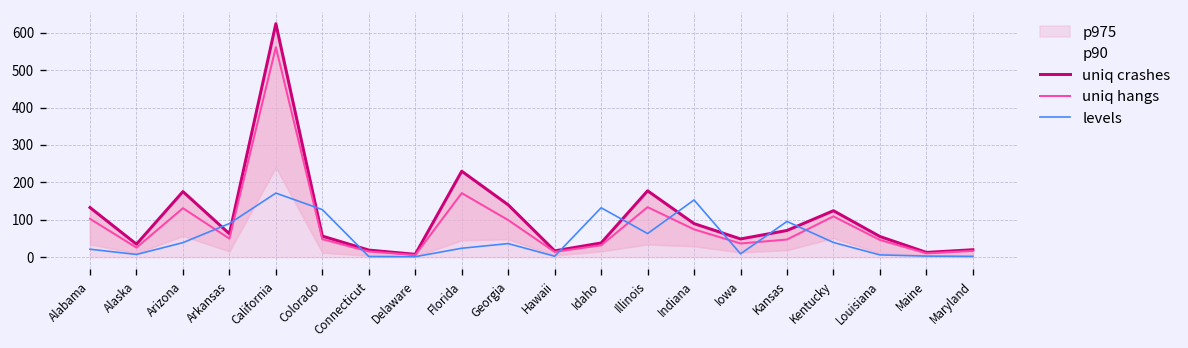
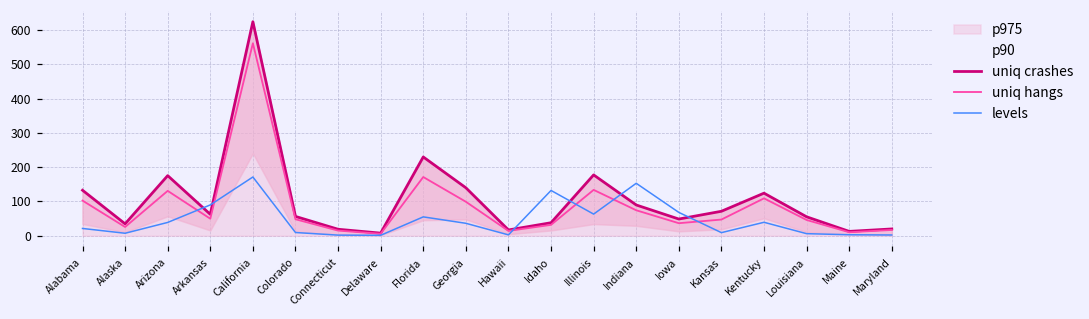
  {
    "levels": {
      "Alabama": 20,
      "Alaska": 10,
      "Arizona": 40,
      "Arkansas": 90,
      "California": 170,
-     "Colorado": 130,
+     "Colorado": 10,
      "Connecticut": 0,
-     "Florida": 20,
+     "Florida": 60,
      "Georgia": 40,
      "Hawaii": 0,
      "Idaho": 130,
      "Illinois": 60,
      "Indiana": 150,
-     "Iowa": 10,
-     "Kansas": 100,
+     "Iowa": 70,
+     "Kansas": 10,
      "Kentucky": 40,
      "Louisiana": 10,
      "Maryland": 0
    }
  }
